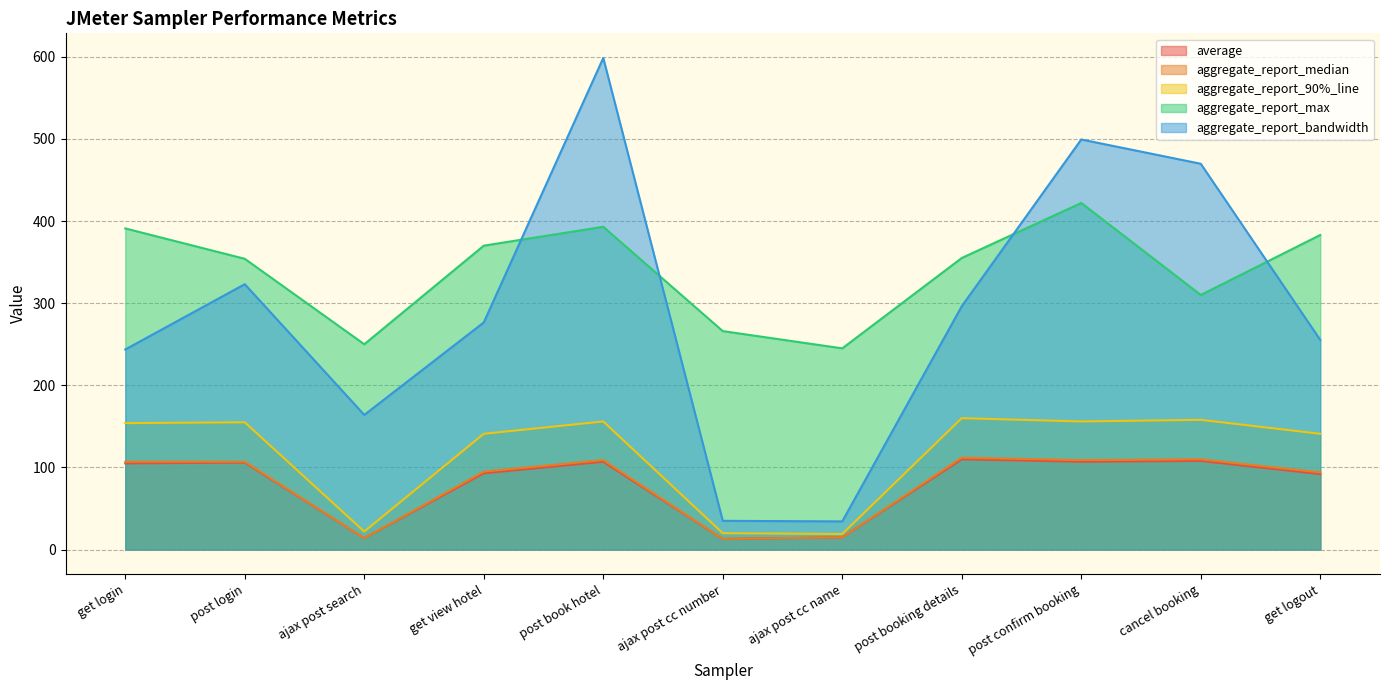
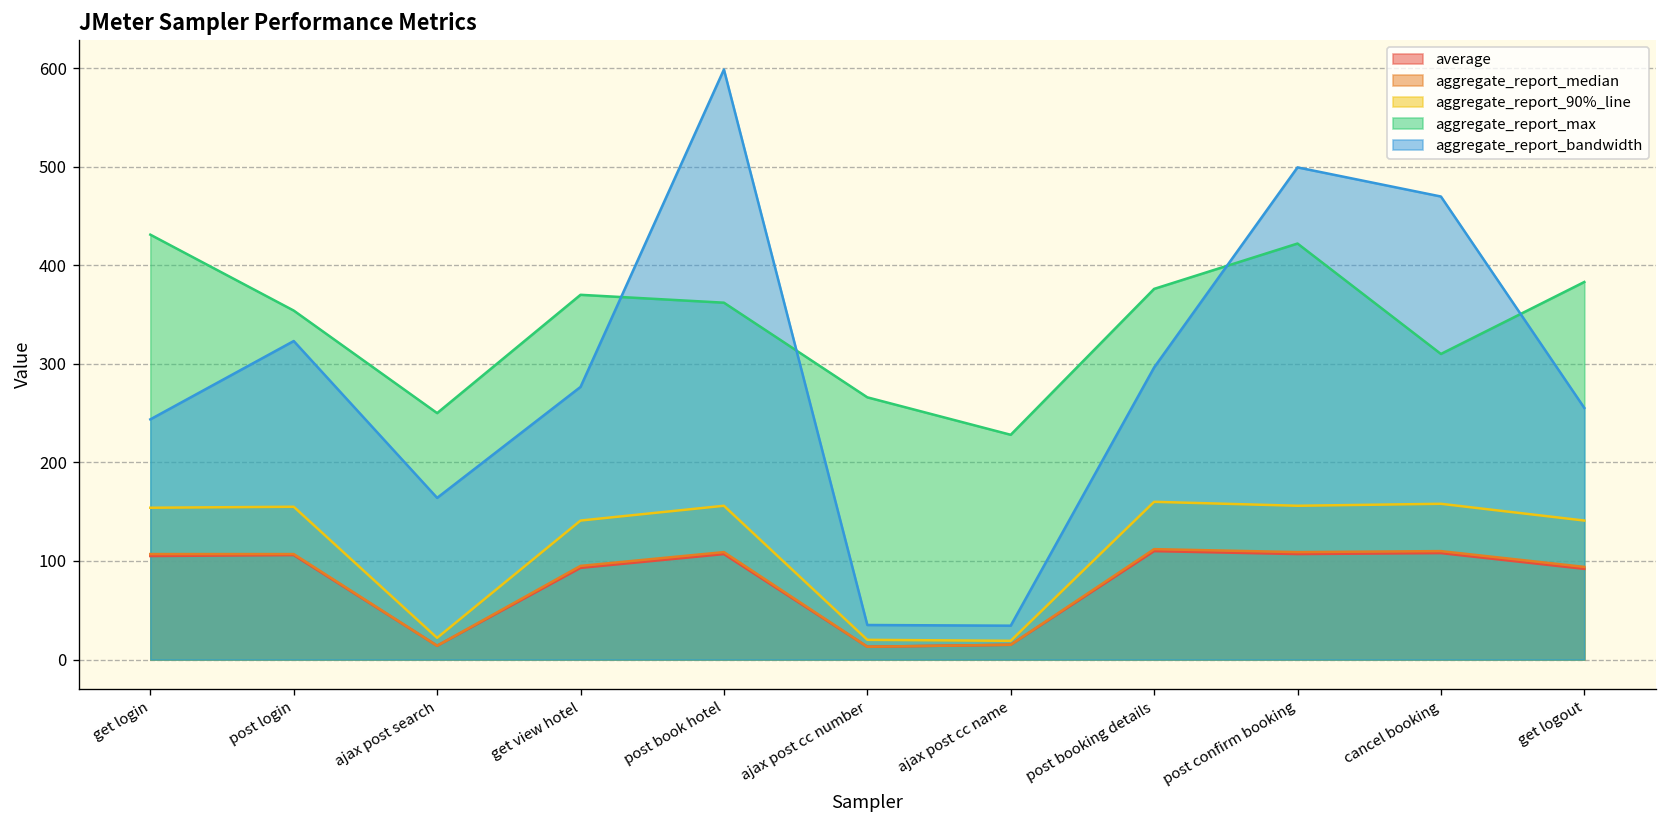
  {
    "aggregate_report_max": {
-     "get login": 390,
+     "get login": 430,
      "post login": 350,
      "ajax post search": 250,
      "get view hotel": 370,
-     "post book hotel": 390,
+     "post book hotel": 360,
      "ajax post cc number": 270,
-     "ajax post cc name": 250,
-     "post booking details": 360,
+     "ajax post cc name": 230,
+     "post booking details": 380,
      "post confirm booking": 420,
      "cancel booking": 310,
      "get logout": 380
    },
    "aggregate_report_bandwidth": {
      "get login": 240,
      "post login": 320,
      "ajax post search": 160,
      "get view hotel": 280,
      "post book hotel": 600,
      "ajax post cc number": 40,
      "ajax post cc name": 30,
      "post booking details": 300,
      "post confirm booking": 500,
      "cancel booking": 470,
      "get logout": 260
    }
  }
